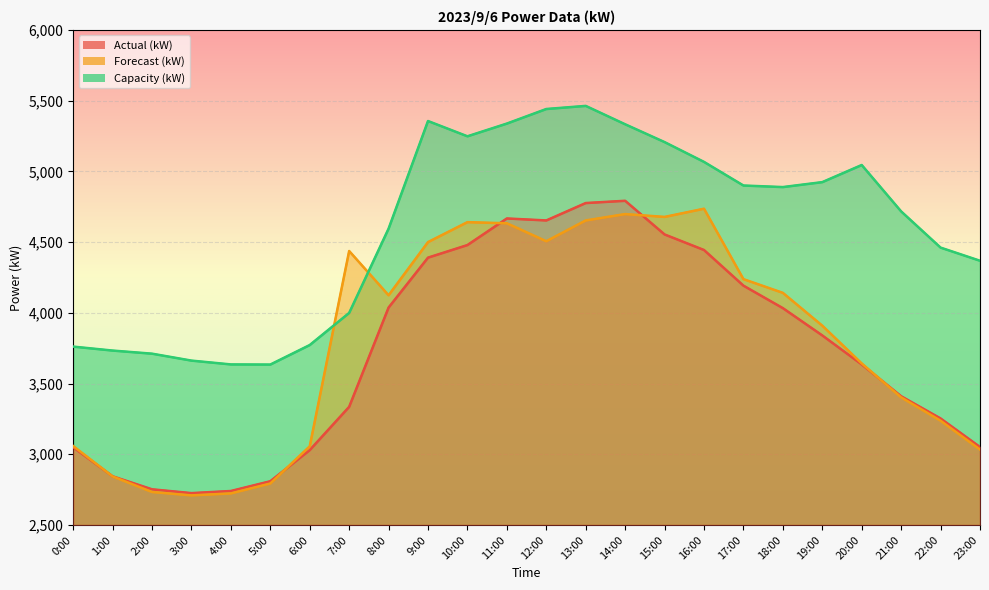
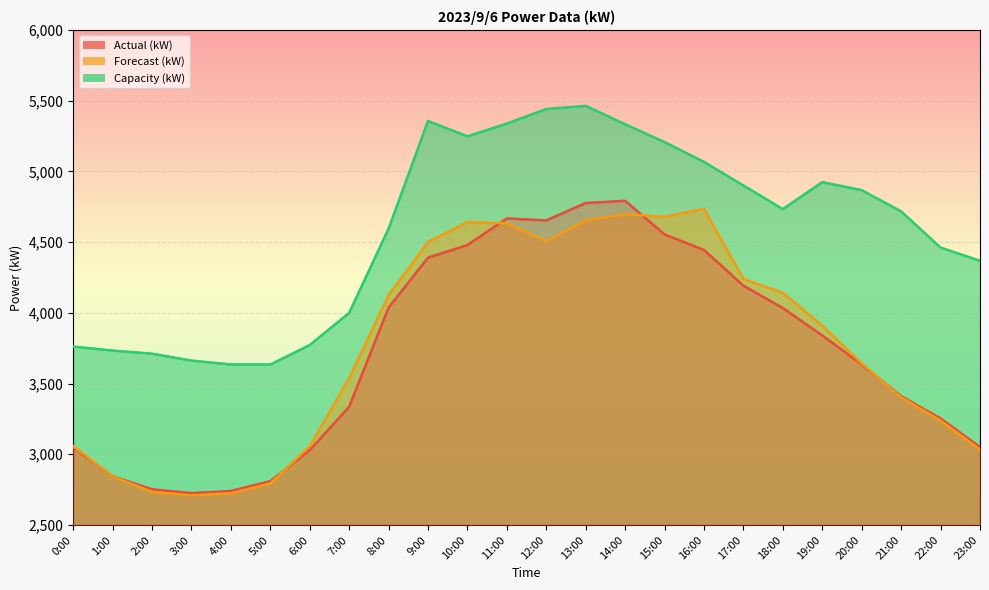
  {
    "Capacity (kW)": {
      "0:00": "3,760",
      "1:00": "3,730",
      "2:00": "3,710",
      "3:00": "3,660",
      "4:00": "3,640",
      "5:00": "3,630",
      "6:00": "3,770",
      "7:00": "4,000",
      "8:00": "4,600",
      "9:00": "5,360",
      "10:00": "5,250",
      "11:00": "5,340",
      "12:00": "5,440",
      "13:00": "5,460",
      "14:00": "5,330",
      "15:00": "5,210",
      "16:00": "5,070",
      "17:00": "4,900",
-     "18:00": "4,890",
+     "18:00": "4,730",
      "19:00": "4,920",
-     "20:00": "5,050",
+     "20:00": "4,870",
      "21:00": "4,720",
      "22:00": "4,460",
      "23:00": "4,370"
    },
    "Forecast (kW)": {
      "2:00": "2,730",
      "6:00": "3,060",
-     "7:00": "4,440",
+     "7:00": "3,540",
      "8:00": "4,120",
      "9:00": "4,500",
      "10:00": "4,640",
      "11:00": "4,630",
      "12:00": "4,510",
      "13:00": "4,650",
      "14:00": "4,700",
      "15:00": "4,680",
      "16:00": "4,740",
      "17:00": "4,240",
      "18:00": "4,140",
      "19:00": "3,910",
      "23:00": "3,030"
    },
    "Actual (kW)": {
      "2:00": "2,750",
      "6:00": "3,030",
      "7:00": "3,340",
      "8:00": "4,040",
      "9:00": "4,390",
      "10:00": "4,480",
      "11:00": "4,670",
      "12:00": "4,650",
      "13:00": "4,780",
      "14:00": "4,790",
      "15:00": "4,550",
      "16:00": "4,440",
      "17:00": "4,190",
      "18:00": "4,030",
      "19:00": "3,840",
      "23:00": "3,050"
    }
  }
